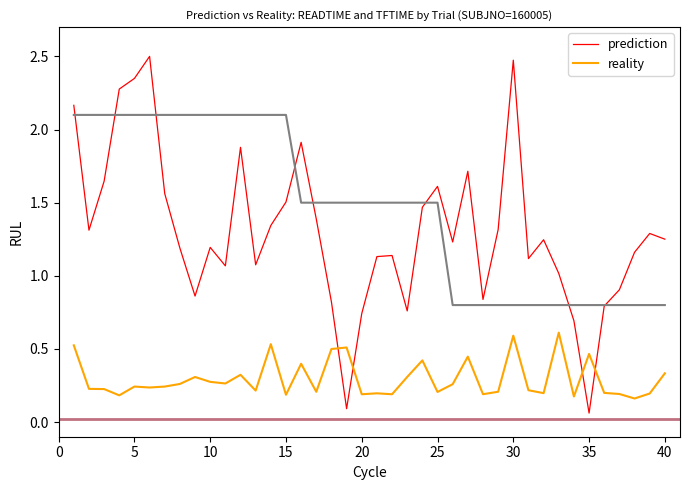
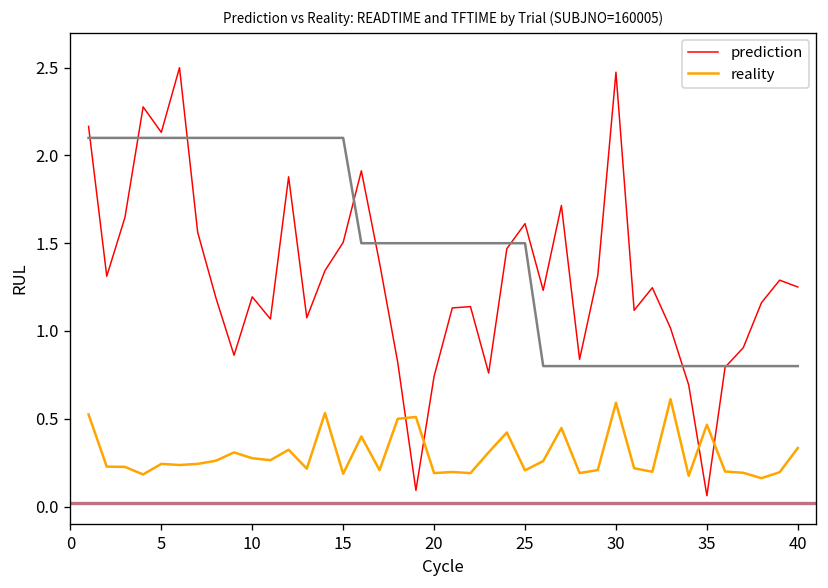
  {
    "prediction": {
-     "5": 2.35,
+     "5": 2.13,
      "10": 1.19,
      "15": 1.50,
      "20": 0.74,
      "25": 1.61,
      "30": 2.47,
      "35": 0.06,
      "40": 1.25
    },
    "reality": {
      "5": 0.24,
      "10": 0.28,
      "15": 0.19,
      "20": 0.19,
      "25": 0.21,
      "30": 0.59,
      "35": 0.47,
      "40": 0.33
    }
  }
